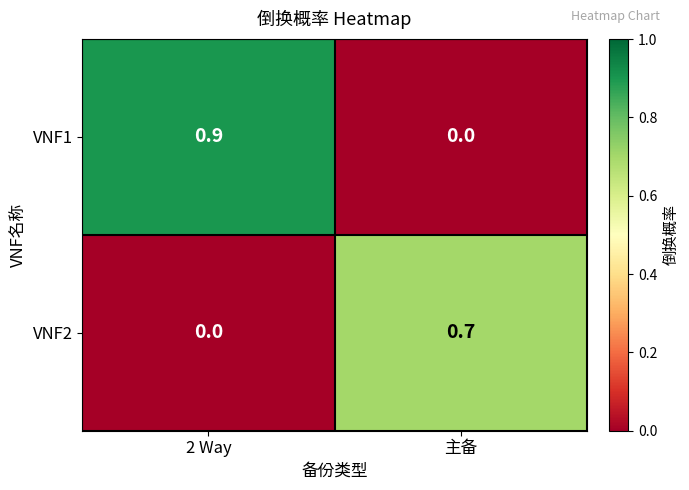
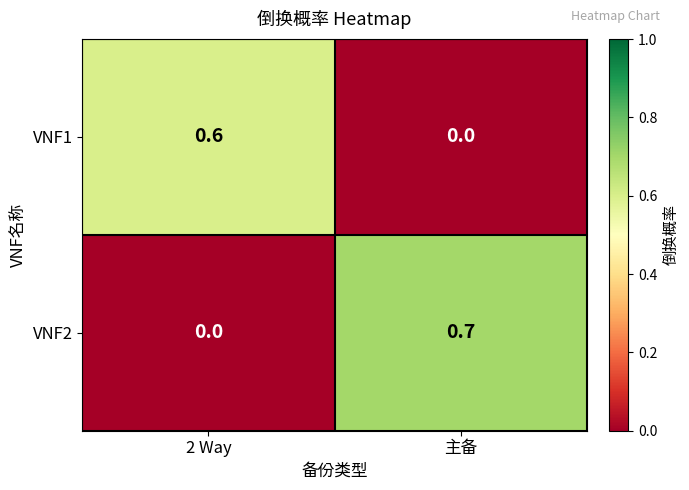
  {
    "VNF1": {
-     "2 Way": 0.9,
+     "2 Way": 0.6,
      "主备": 0.0
    },
    "VNF2": {
      "2 Way": 0.0,
      "主备": 0.7
    }
  }
